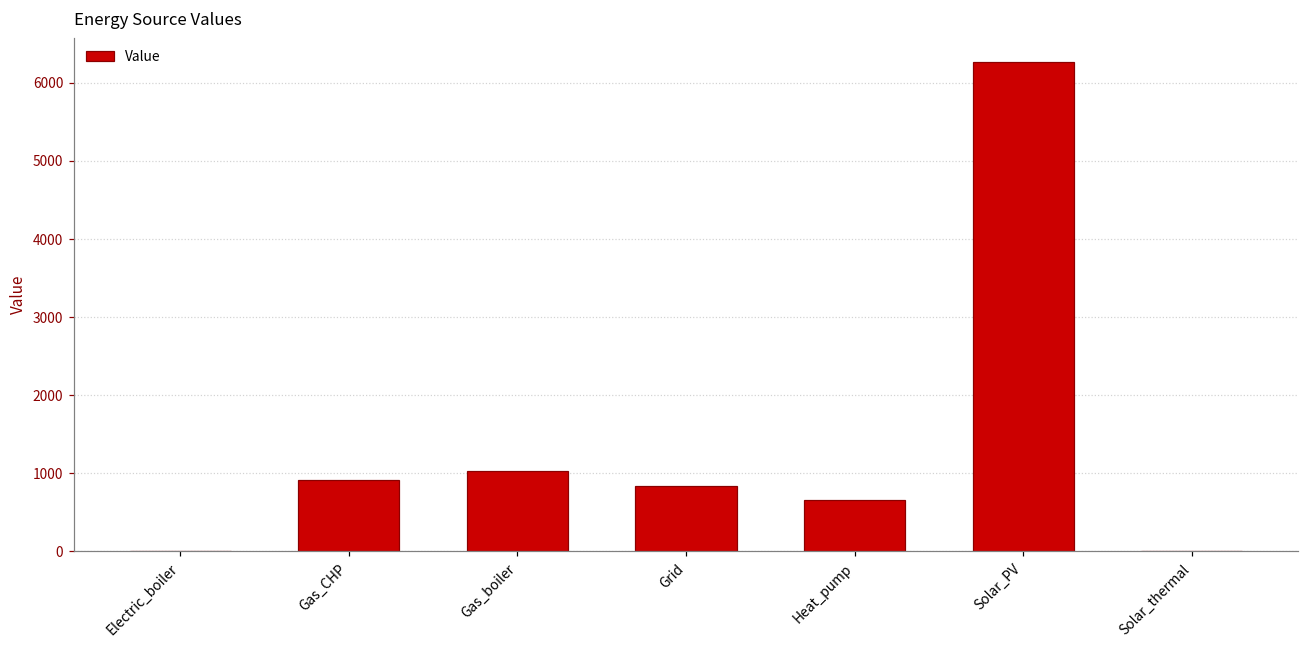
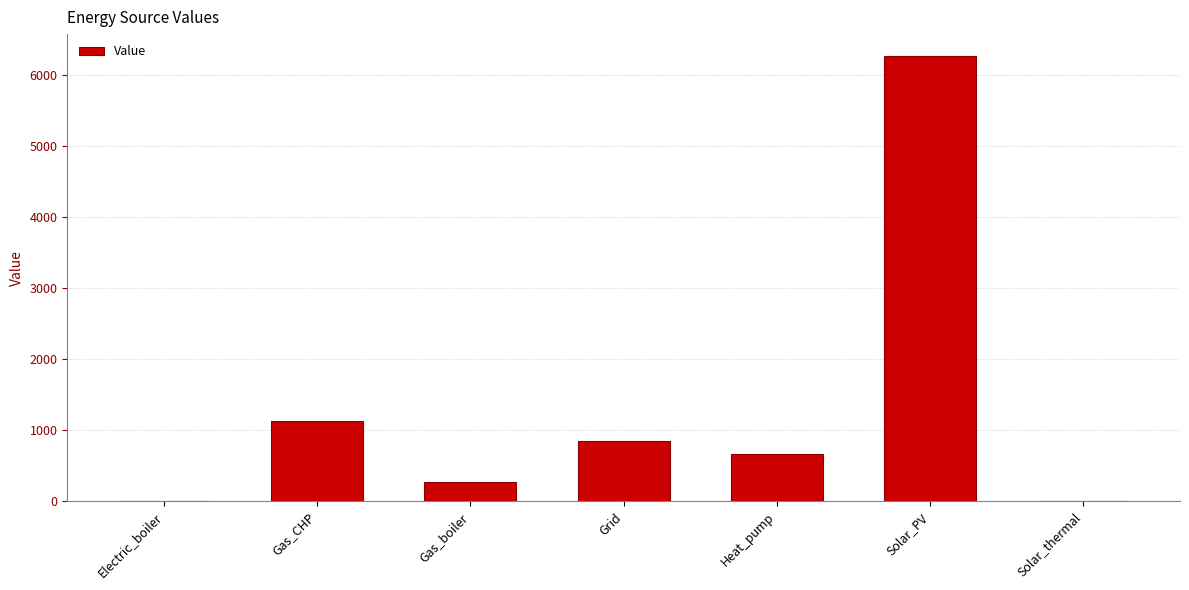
  {
-   "Gas_CHP": 900,
-   "Gas_boiler": 1000,
+   "Gas_CHP": 1100,
+   "Gas_boiler": 300,
    "Grid": 800,
    "Heat_pump": 700,
    "Solar_PV": 6300,
    "Solar_thermal": 0
  }
